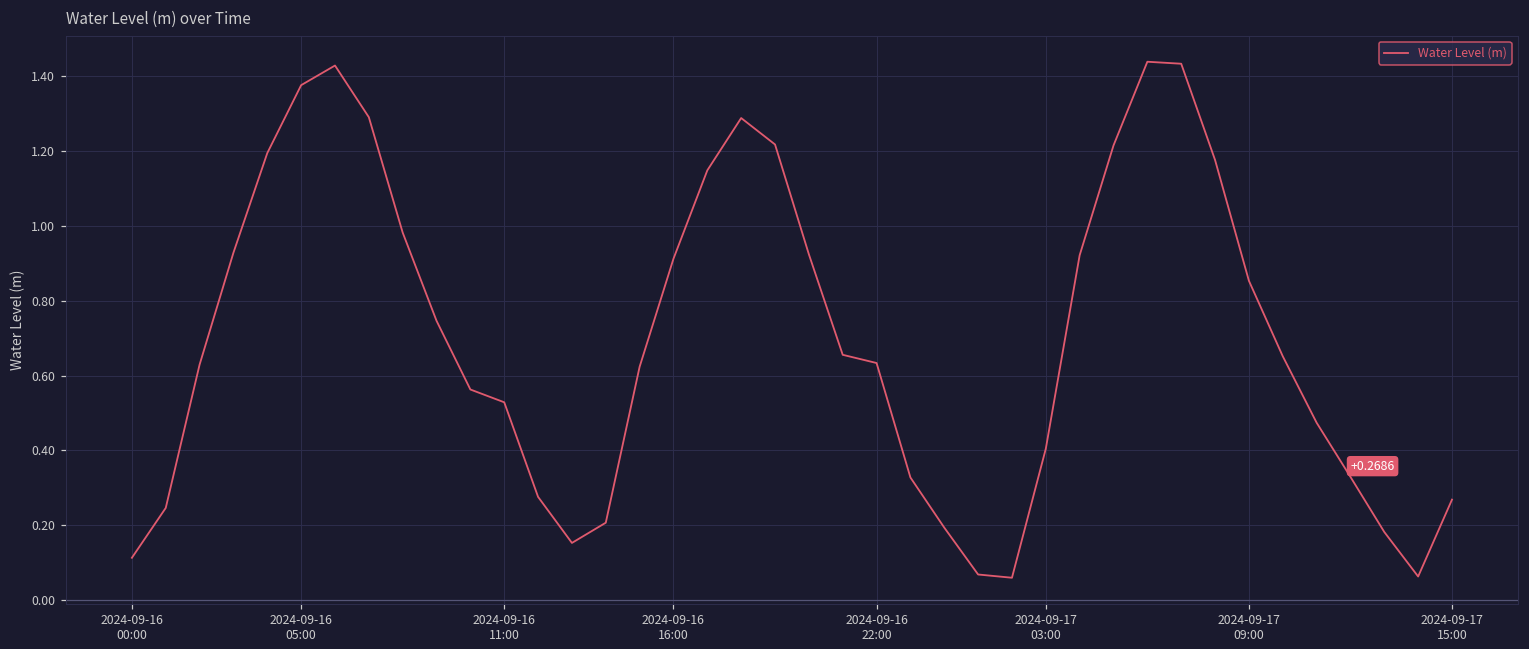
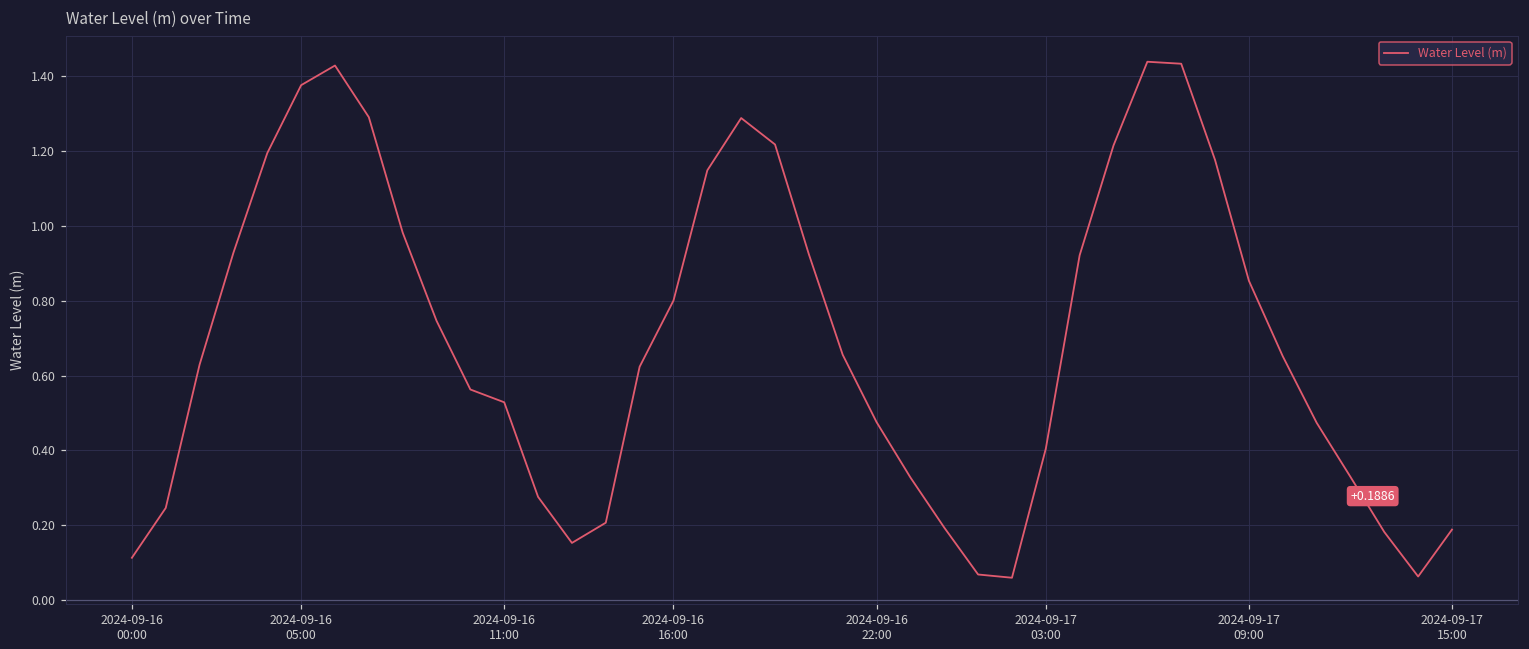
  {
-   "2024-09-16 16:00": "0.91",
-   "2024-09-16 22:00": "0.63",
-   "2024-09-17 15:00": "+0.2686"
+   "2024-09-16 16:00": "0.80",
+   "2024-09-16 22:00": "0.48",
+   "2024-09-17 15:00": "+0.1886"
  }
